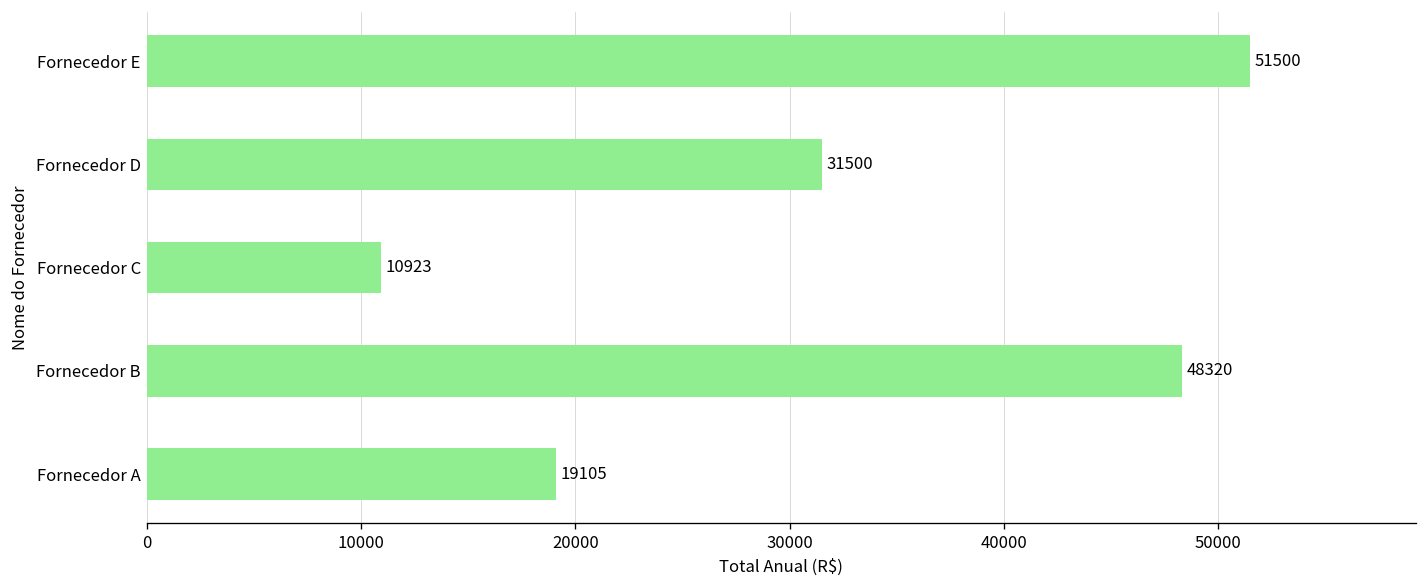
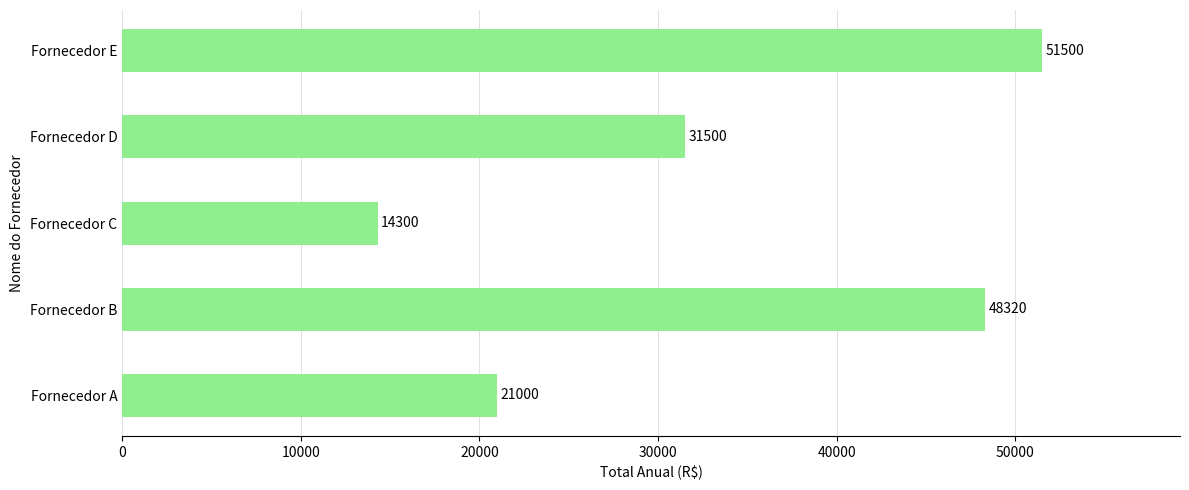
  {
    "Fornecedor E": 51500,
    "Fornecedor D": 31500,
-   "Fornecedor C": 10923,
+   "Fornecedor C": 14300,
    "Fornecedor B": 48320,
-   "Fornecedor A": 19105
+   "Fornecedor A": 21000
  }
